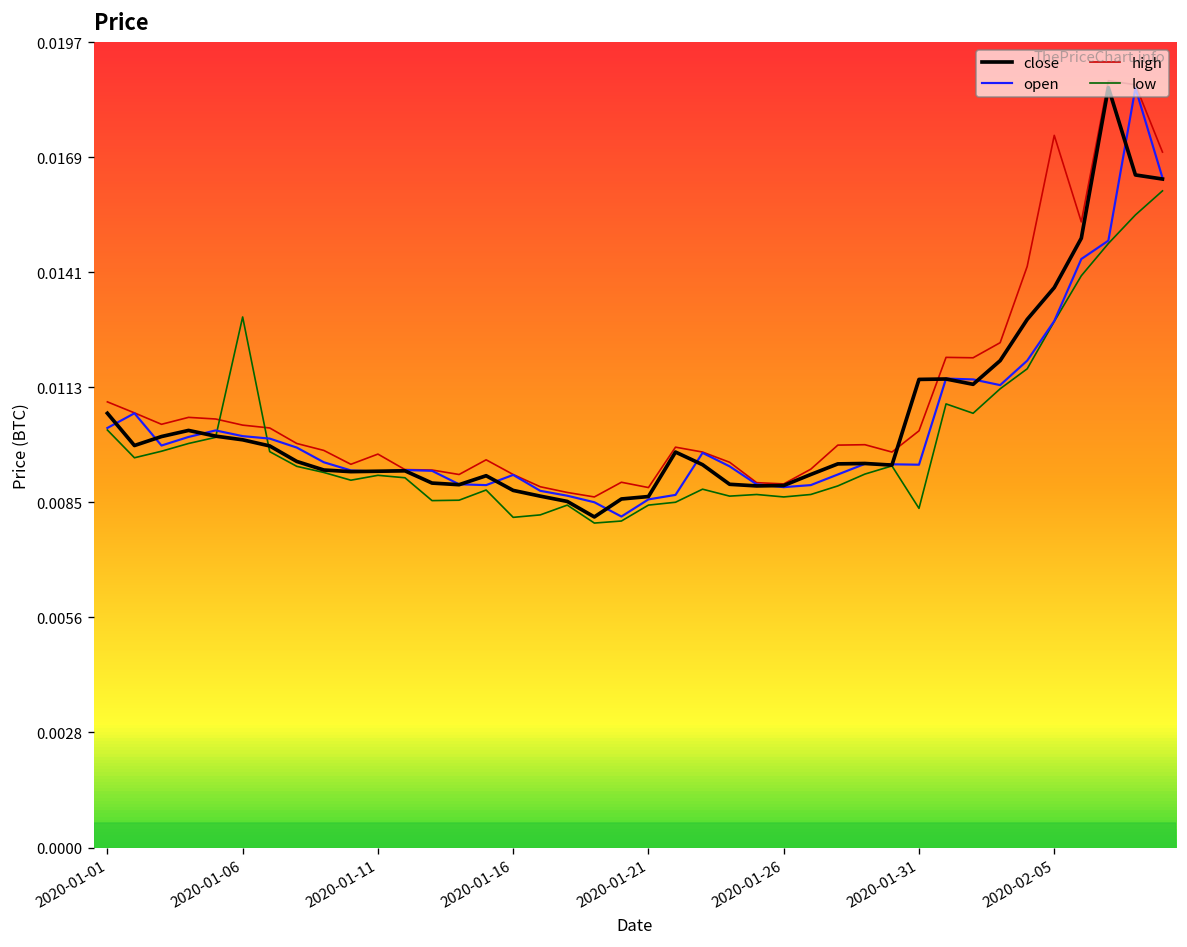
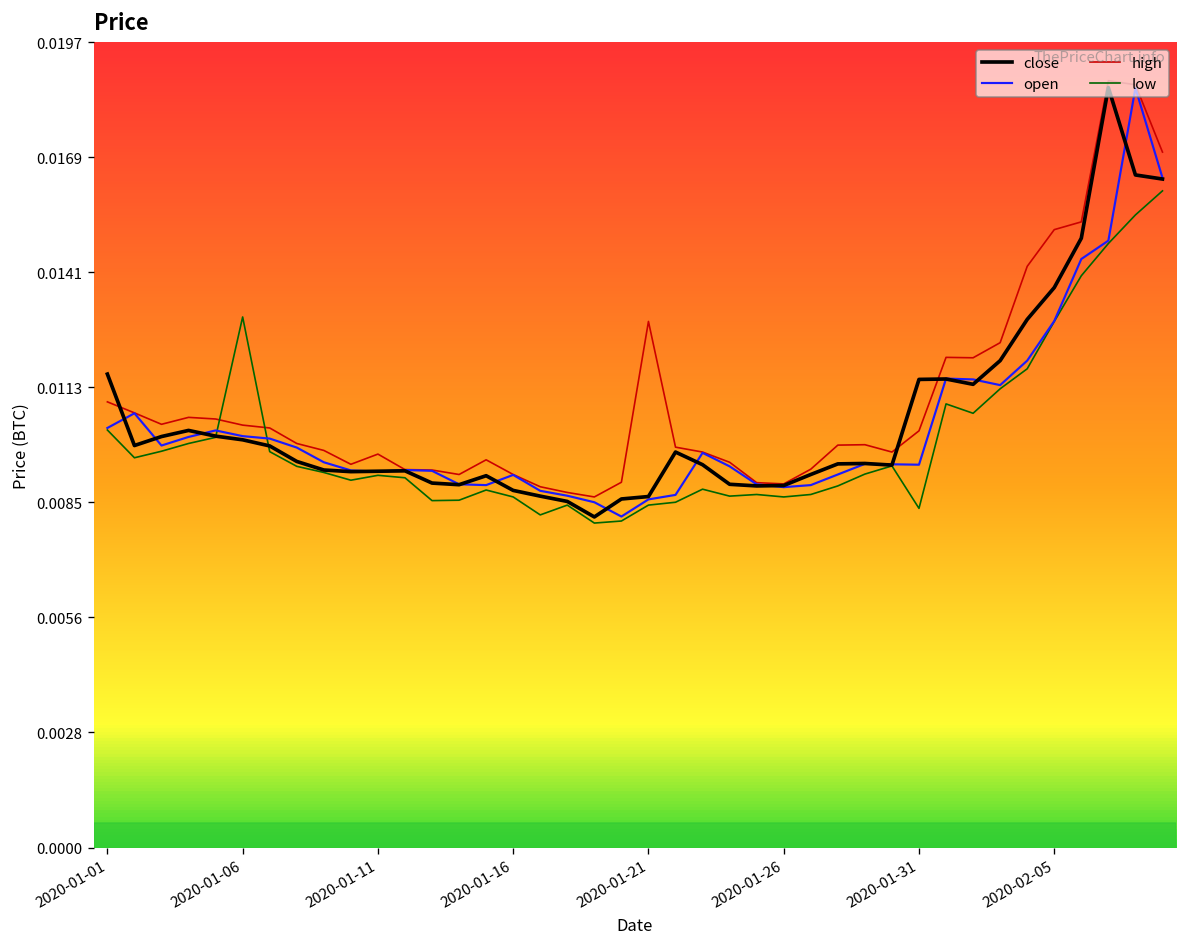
  {
    "close": {
-     "2020-01-01": 0.0106,
+     "2020-01-01": 0.0116,
      "2020-01-06": 0.0100,
      "2020-01-16": 0.0088,
      "2020-01-31": 0.0115,
      "2020-02-05": 0.0137
    },
    "open": {
      "2020-01-06": 0.0101,
      "2020-01-31": 0.0094
    },
    "high": {
      "2020-01-01": 0.0109,
      "2020-01-06": 0.0104,
      "2020-01-11": 0.0096,
-     "2020-01-21": 0.0088,
+     "2020-01-21": 0.0129,
      "2020-01-31": 0.0102,
-     "2020-02-05": 0.0175
+     "2020-02-05": 0.0151
    },
    "low": {
      "2020-01-06": 0.0130,
      "2020-01-11": 0.0091,
-     "2020-01-16": 0.0081,
+     "2020-01-16": 0.0086,
      "2020-01-21": 0.0084,
      "2020-01-26": 0.0086,
      "2020-01-31": 0.0083
    }
  }
